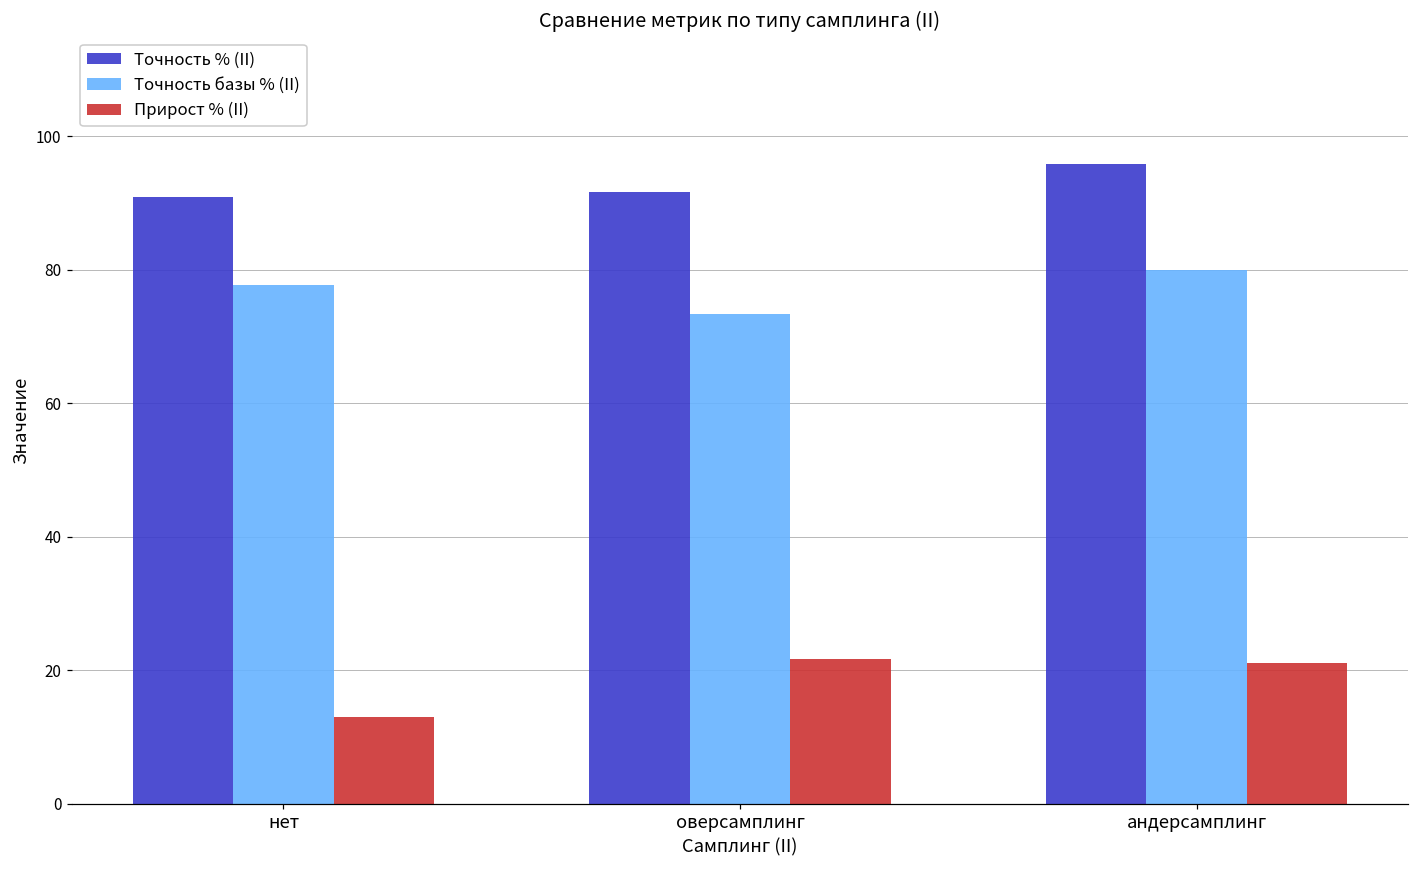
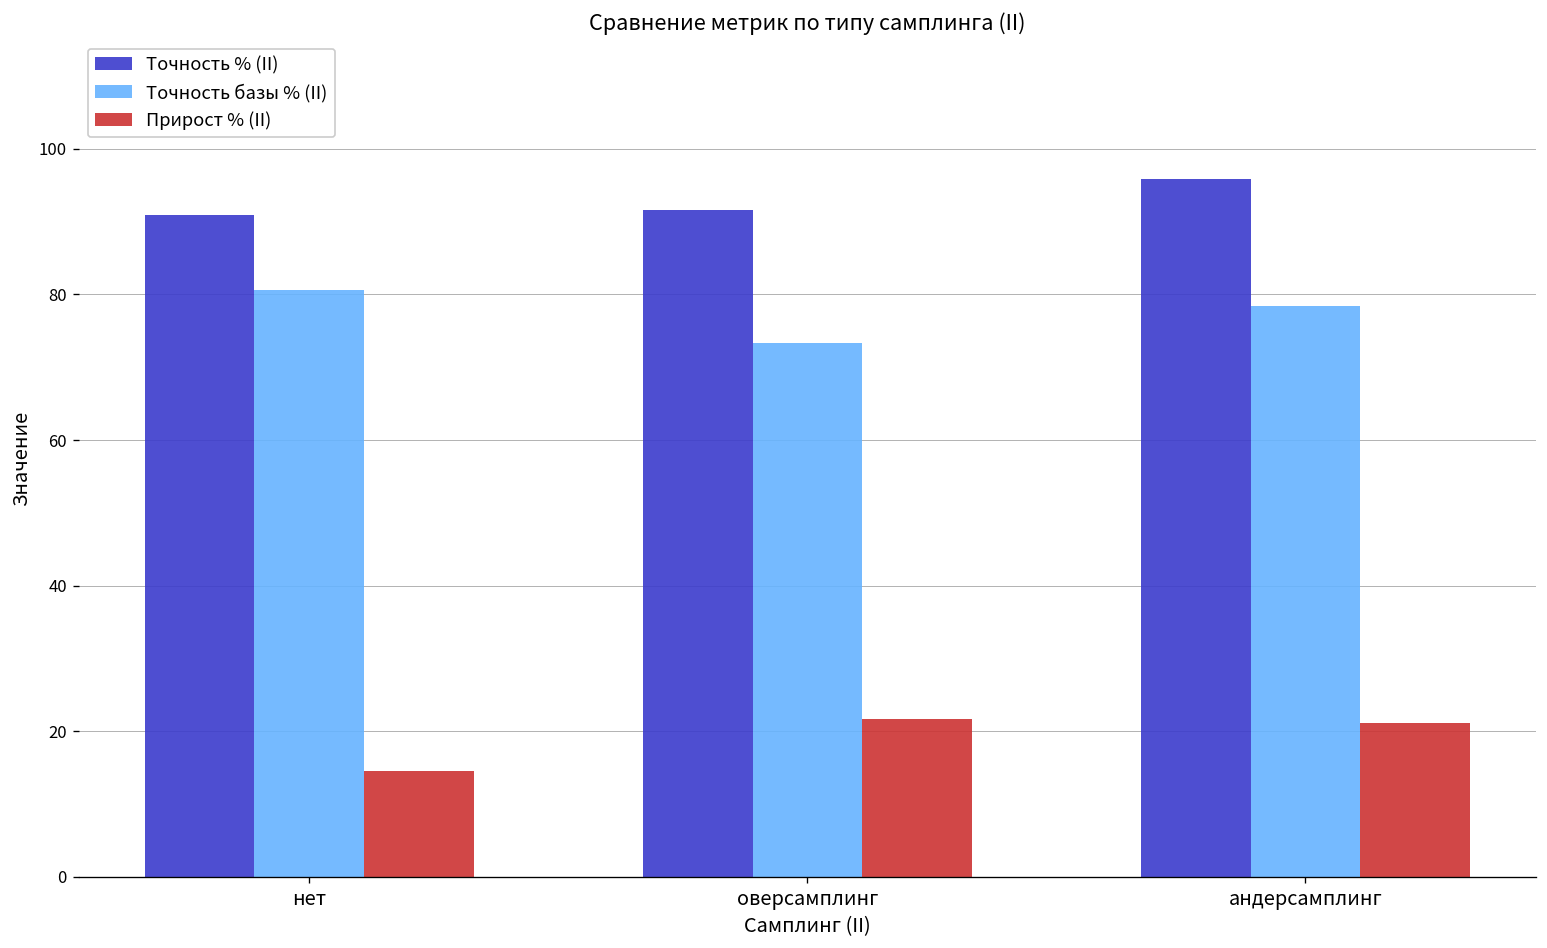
  {
    "Точность % (II)": {
      "нет": 91,
      "оверсамплинг": 92,
      "андерсамплинг": 96
    },
    "Точность базы % (II)": {
-     "нет": 78,
+     "нет": 81,
      "оверсамплинг": 73,
-     "андерсамплинг": 80
+     "андерсамплинг": 78
    },
    "Прирост % (II)": {
-     "нет": 13,
+     "нет": 15,
      "оверсамплинг": 22,
      "андерсамплинг": 21
    }
  }
